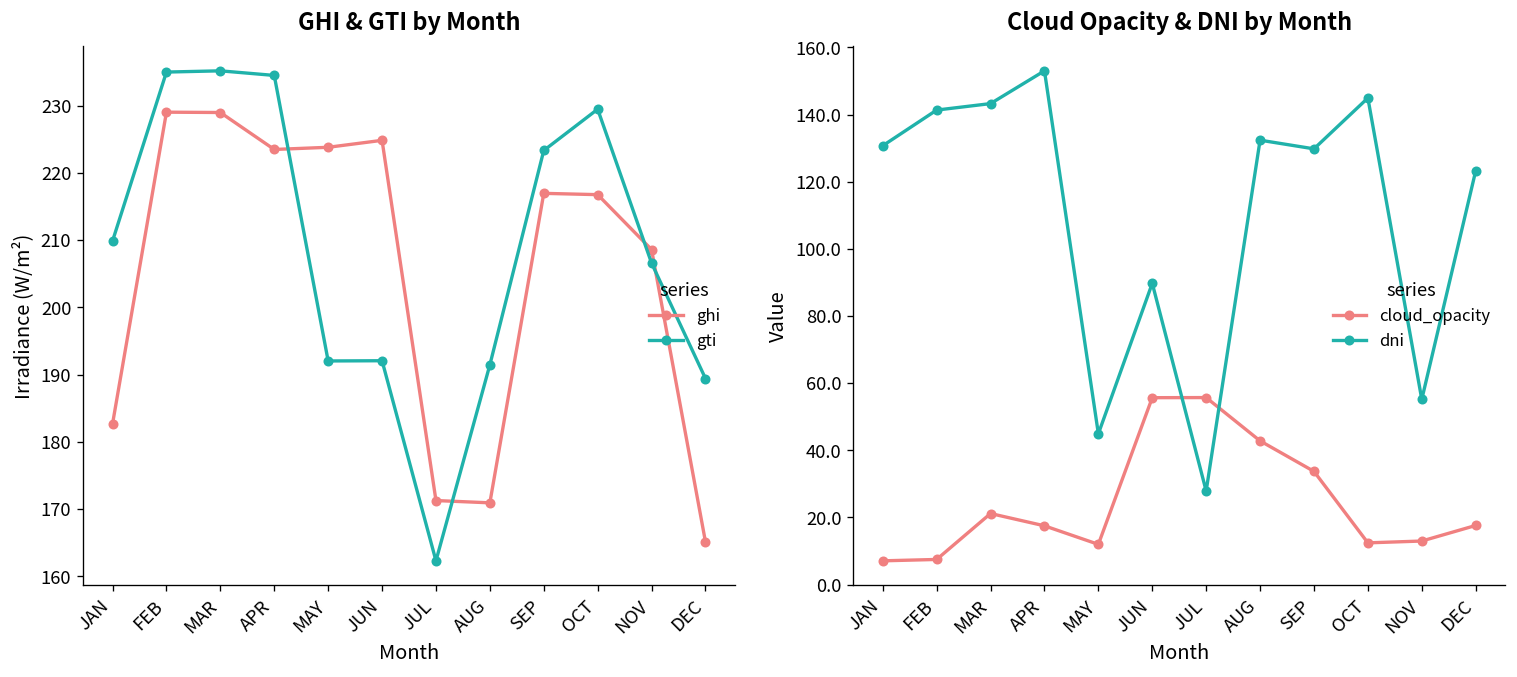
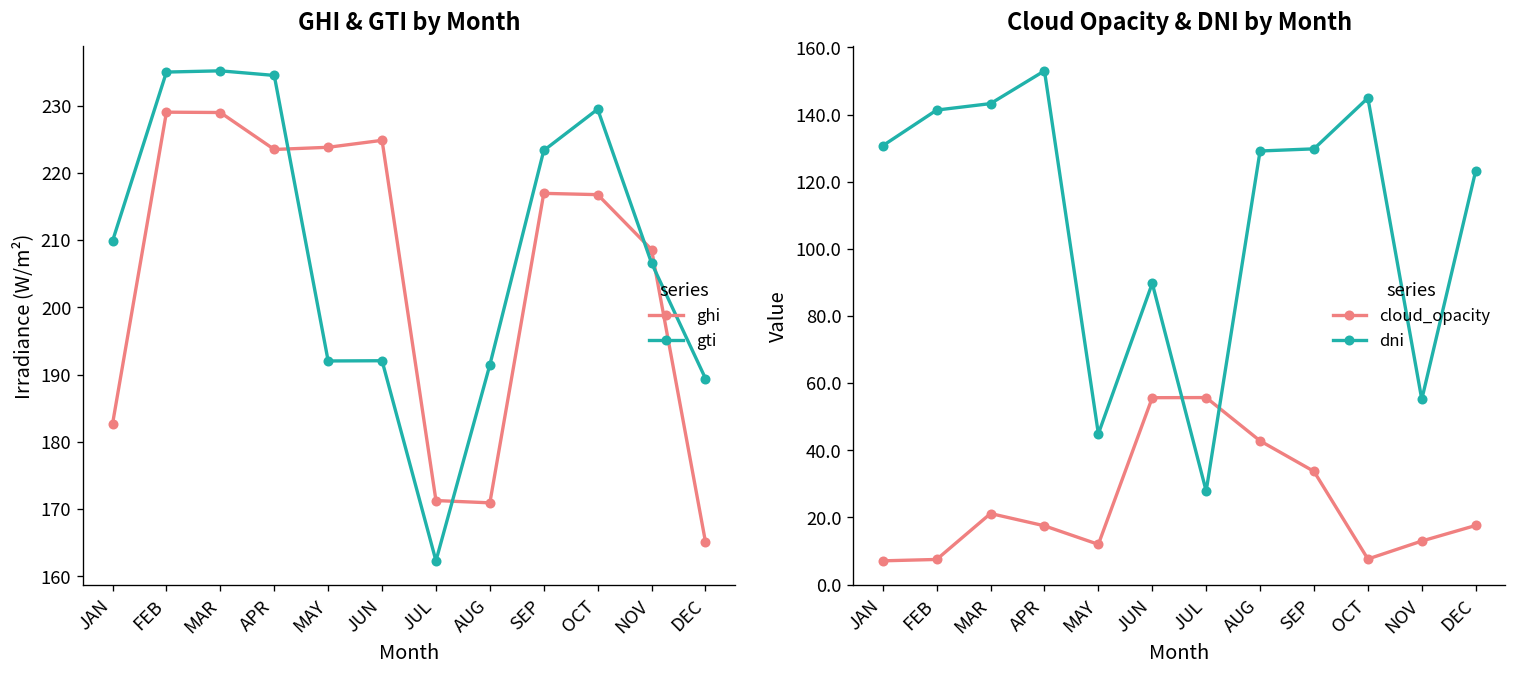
  {
    "GHI & GTI by Month": {
      "ghi": {
        "JAN": 183,
        "FEB": 229,
        "MAR": 229,
        "APR": 223,
        "MAY": 224,
        "JUN": 225,
        "JUL": 171,
        "AUG": 171,
        "SEP": 217,
        "OCT": 217,
        "NOV": 209,
        "DEC": 165
      },
      "gti": {
        "JAN": 210,
        "FEB": 235,
        "MAR": 235,
        "APR": 234,
        "MAY": 192,
        "JUN": 192,
        "JUL": 162,
        "AUG": 191,
        "SEP": 223,
        "OCT": 229,
        "NOV": 207,
        "DEC": 189
      }
    },
    "Cloud Opacity & DNI by Month": {
      "cloud_opacity": {
        "JAN": 7,
        "FEB": 7,
        "MAR": 21,
        "APR": 17,
        "MAY": 12,
        "JUN": 56,
        "JUL": 56,
        "AUG": 43,
        "SEP": 34,
-       "OCT": 12,
+       "OCT": 8,
        "NOV": 13,
        "DEC": 18
      },
      "dni": {
        "JAN": 131,
        "FEB": 141,
        "MAR": 143,
        "APR": 153,
        "MAY": 45,
        "JUN": 90,
        "JUL": 28,
-       "AUG": 132,
+       "AUG": 129,
        "SEP": 130,
        "OCT": 145,
        "NOV": 55,
        "DEC": 123
      }
    }
  }
